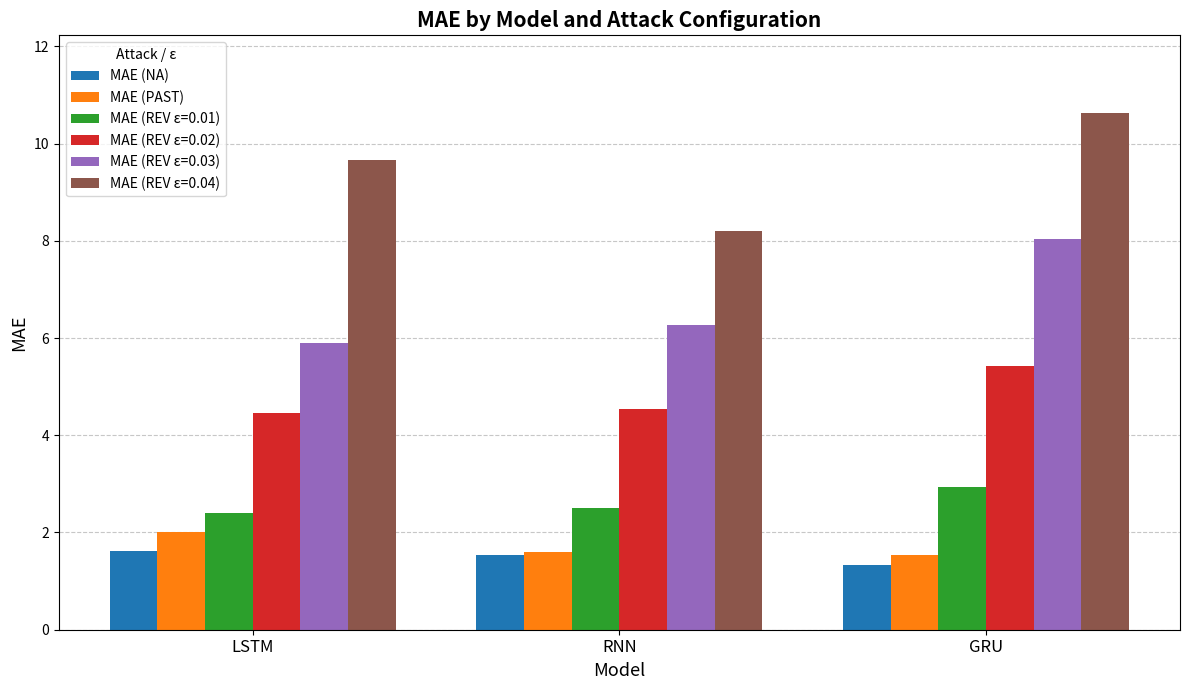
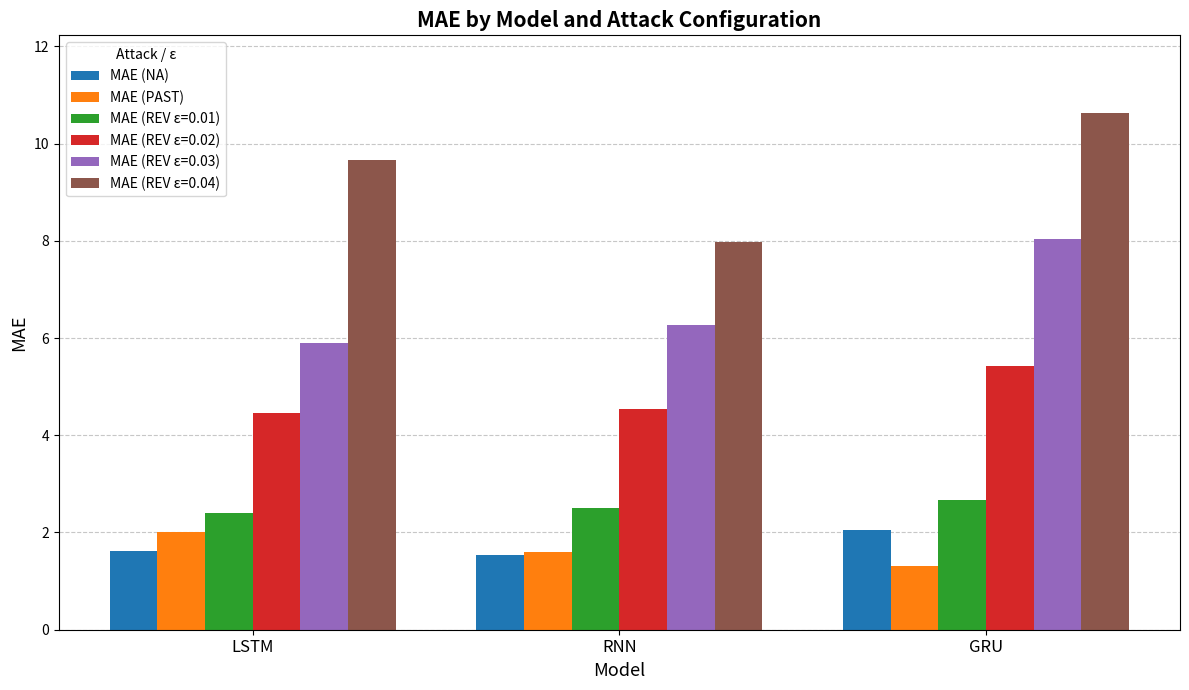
  {
    "MAE (NA)": {
      "LSTM": 1.6,
      "RNN": 1.5,
-     "GRU": 1.3
+     "GRU": 2.1
    },
    "MAE (PAST)": {
      "LSTM": 2.0,
      "RNN": 1.6,
-     "GRU": 1.5
+     "GRU": 1.3
    },
    "MAE (REV ε=0.01)": {
      "LSTM": 2.4,
      "RNN": 2.5,
-     "GRU": 2.9
+     "GRU": 2.7
    },
    "MAE (REV ε=0.02)": {
      "LSTM": 4.5,
      "RNN": 4.5,
      "GRU": 5.4
    },
    "MAE (REV ε=0.03)": {
      "LSTM": 5.9,
      "RNN": 6.3,
      "GRU": 8.0
    },
    "MAE (REV ε=0.04)": {
      "LSTM": 9.7,
-     "RNN": 8.2,
+     "RNN": 8.0,
      "GRU": 10.6
    }
  }
